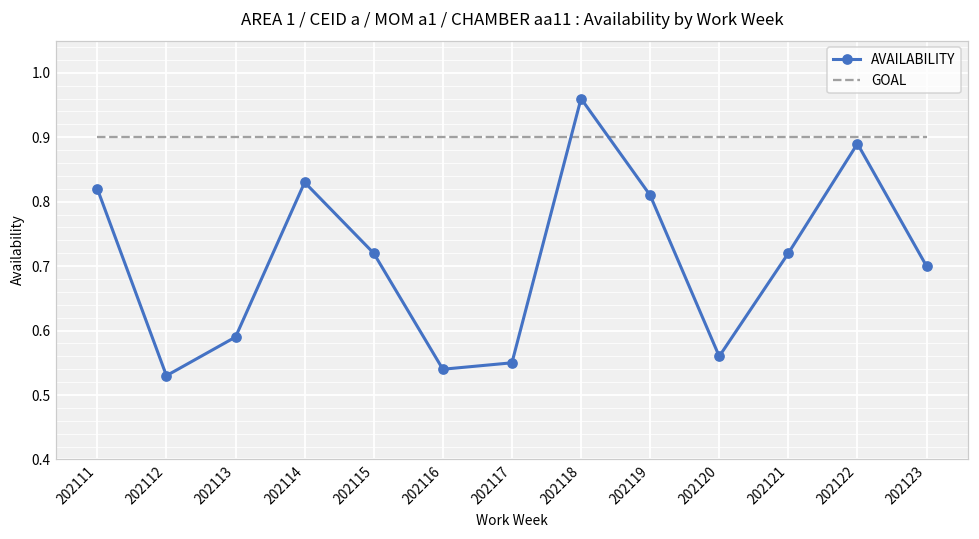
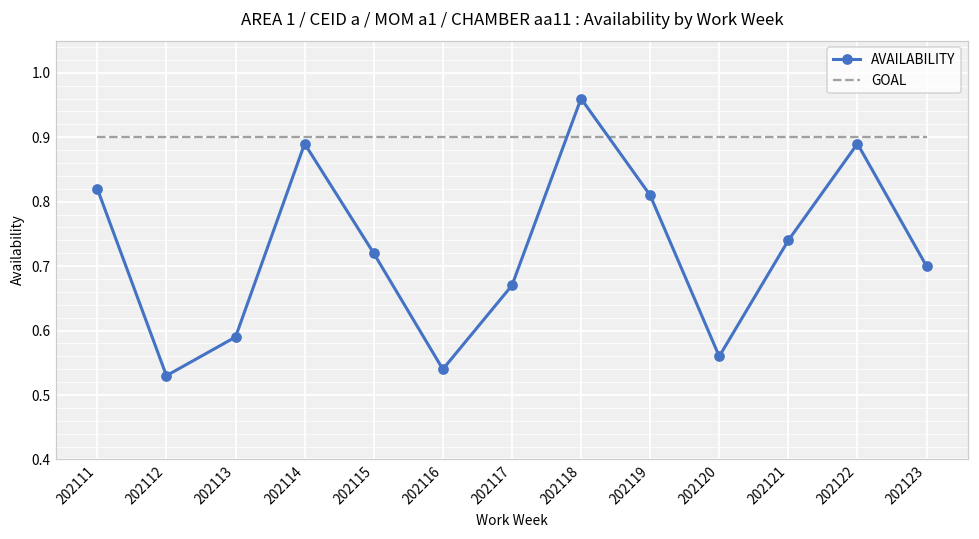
  {
    "AVAILABILITY": {
      "202111": 0.82,
      "202112": 0.53,
      "202113": 0.59,
-     "202114": 0.83,
+     "202114": 0.89,
      "202115": 0.72,
      "202116": 0.54,
-     "202117": 0.55,
+     "202117": 0.67,
      "202118": 0.96,
      "202119": 0.81,
      "202120": 0.56,
-     "202121": 0.72,
+     "202121": 0.74,
      "202122": 0.89,
      "202123": 0.70
    },
    "GOAL": {
      "202111": 0.90,
      "202112": 0.90,
      "202113": 0.90,
      "202114": 0.90,
      "202115": 0.90,
      "202116": 0.90,
      "202117": 0.90,
      "202118": 0.90,
      "202119": 0.90,
      "202120": 0.90,
      "202121": 0.90,
      "202122": 0.90,
      "202123": 0.90
    }
  }
